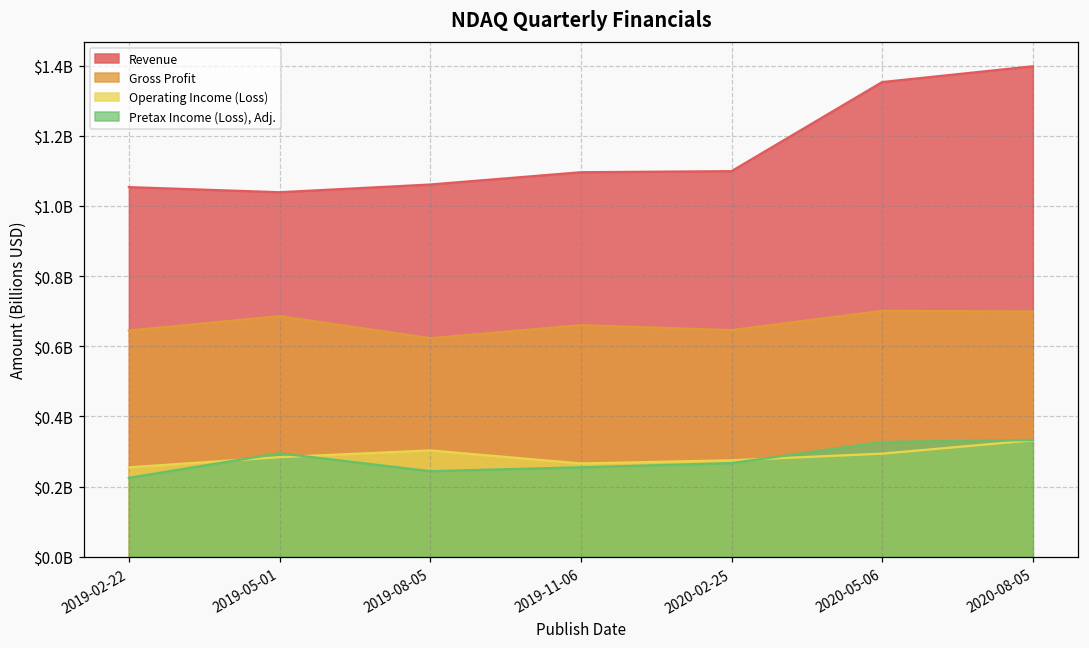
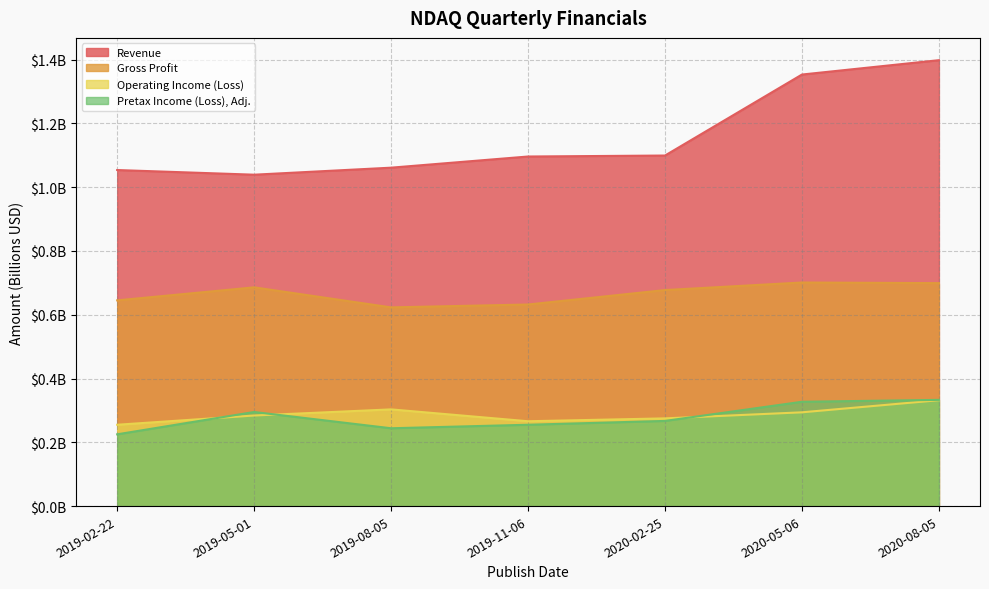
  {
    "Revenue": {
      "2019-02-22": "$1050000000",
      "2019-05-01": "$1040000000",
      "2019-08-05": "$1060000000",
      "2019-11-06": "$1100000000",
      "2020-02-25": "$1100000000",
      "2020-05-06": "$1350000000",
      "2020-08-05": "$1400000000"
    },
    "Gross Profit": {
      "2019-02-22": "$650000000",
      "2019-05-01": "$690000000",
      "2019-08-05": "$620000000",
-     "2019-11-06": "$660000000",
-     "2020-02-25": "$650000000",
+     "2019-11-06": "$630000000",
+     "2020-02-25": "$680000000",
      "2020-05-06": "$700000000",
      "2020-08-05": "$700000000"
    },
    "Operating Income (Loss)": {
      "2019-02-22": "$250000000",
      "2019-05-01": "$280000000",
      "2019-08-05": "$300000000",
      "2019-11-06": "$270000000",
      "2020-05-06": "$290000000"
    },
    "Pretax Income (Loss), Adj.": {
      "2019-02-22": "$220000000",
      "2019-05-01": "$290000000",
      "2019-08-05": "$240000000",
      "2019-11-06": "$250000000",
      "2020-05-06": "$330000000"
    }
  }
